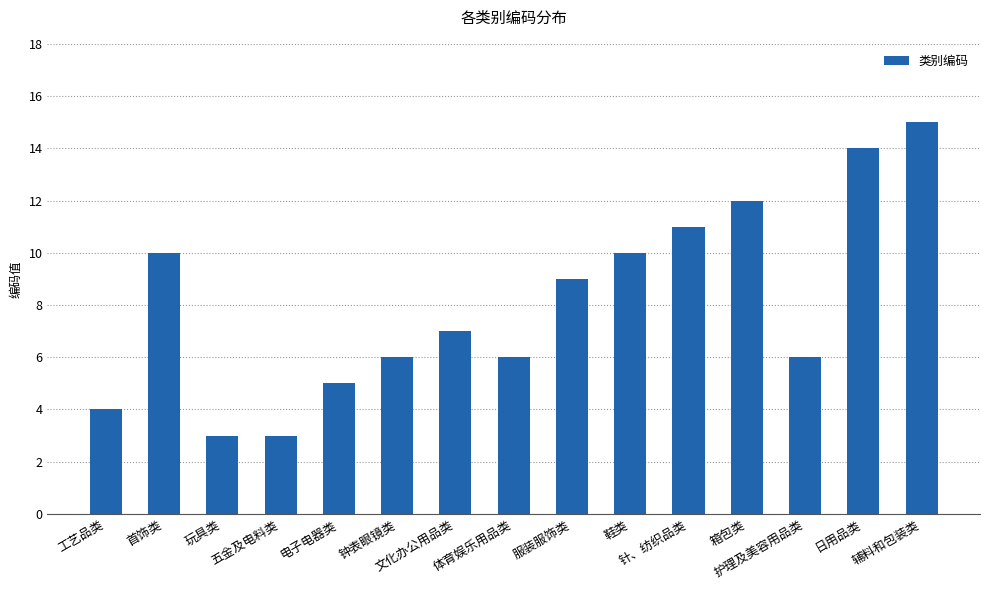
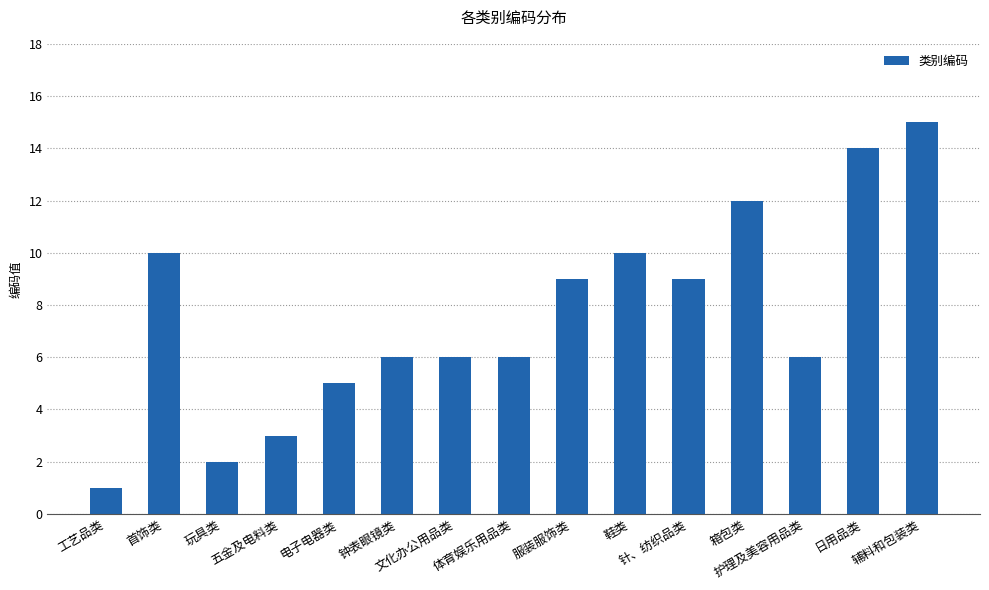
  {
-   "工艺品类": 4,
+   "工艺品类": 1,
    "首饰类": 10,
-   "玩具类": 3,
+   "玩具类": 2,
    "五金及电料类": 3,
    "电子电器类": 5,
    "钟表眼镜类": 6,
-   "文化办公用品类": 7,
+   "文化办公用品类": 6,
    "体育娱乐用品类": 6,
    "服装服饰类": 9,
    "鞋类": 10,
-   "针、纺织品类": 11,
+   "针、纺织品类": 9,
    "箱包类": 12,
    "护理及美容用品类": 6,
    "日用品类": 14,
    "辅料和包装类": 15
  }
